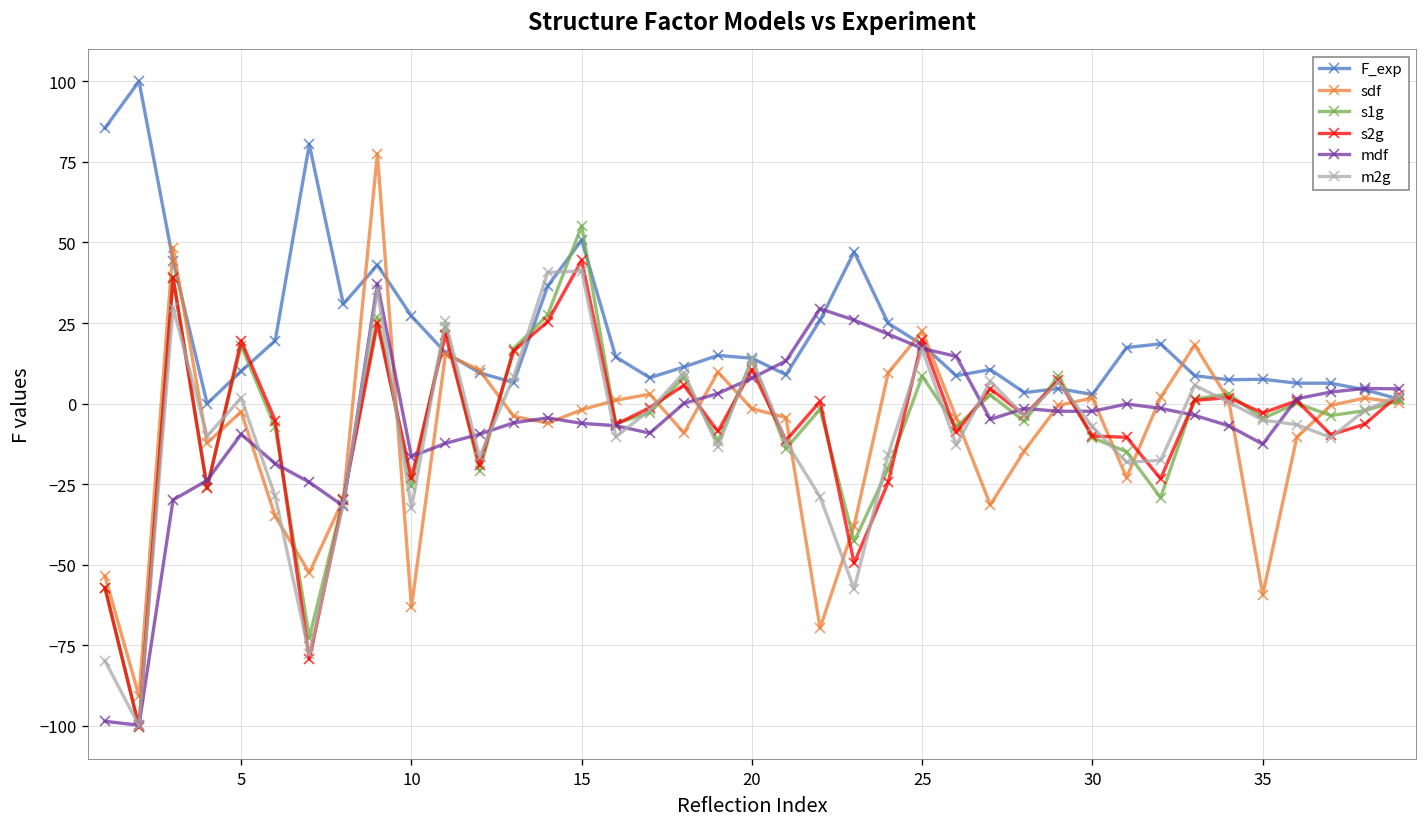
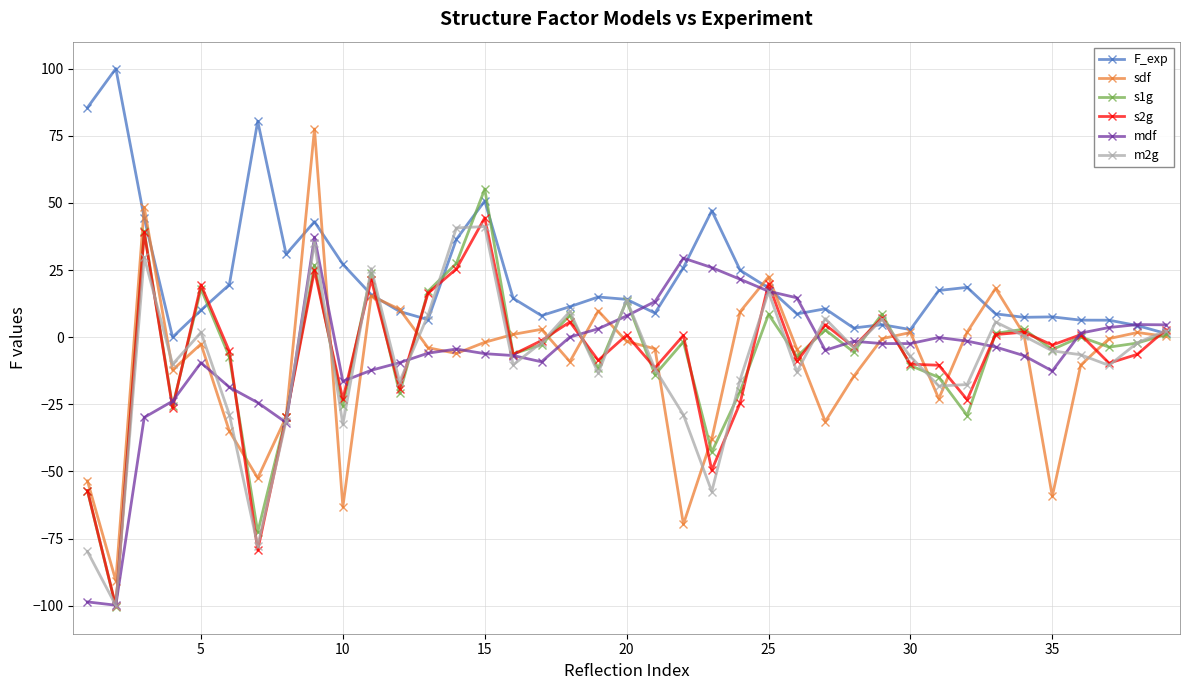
  {
    "F_exp": {
      "5": 10,
      "10": 27,
      "15": 51,
      "25": 18,
      "30": 3,
      "35": 8
    },
    "sdf": {
      "5": -3,
      "10": -63,
      "15": -2,
      "20": -2,
      "25": 22,
      "30": 2,
      "35": -59
    },
    "s1g": {
      "5": 18,
      "10": -26,
      "15": 55,
      "25": 9
    },
    "s2g": {
      "5": 20,
      "10": -23,
      "15": 44,
-     "20": 11,
+     "20": 1,
      "25": 20,
      "35": -3
    },
    "mdf": {
      "5": -10,
      "10": -16,
      "15": -6,
      "20": 8,
      "30": -2,
      "35": -13
    },
    "m2g": {
      "5": 2,
      "10": -32,
      "15": 41,
      "30": -7
    }
  }
